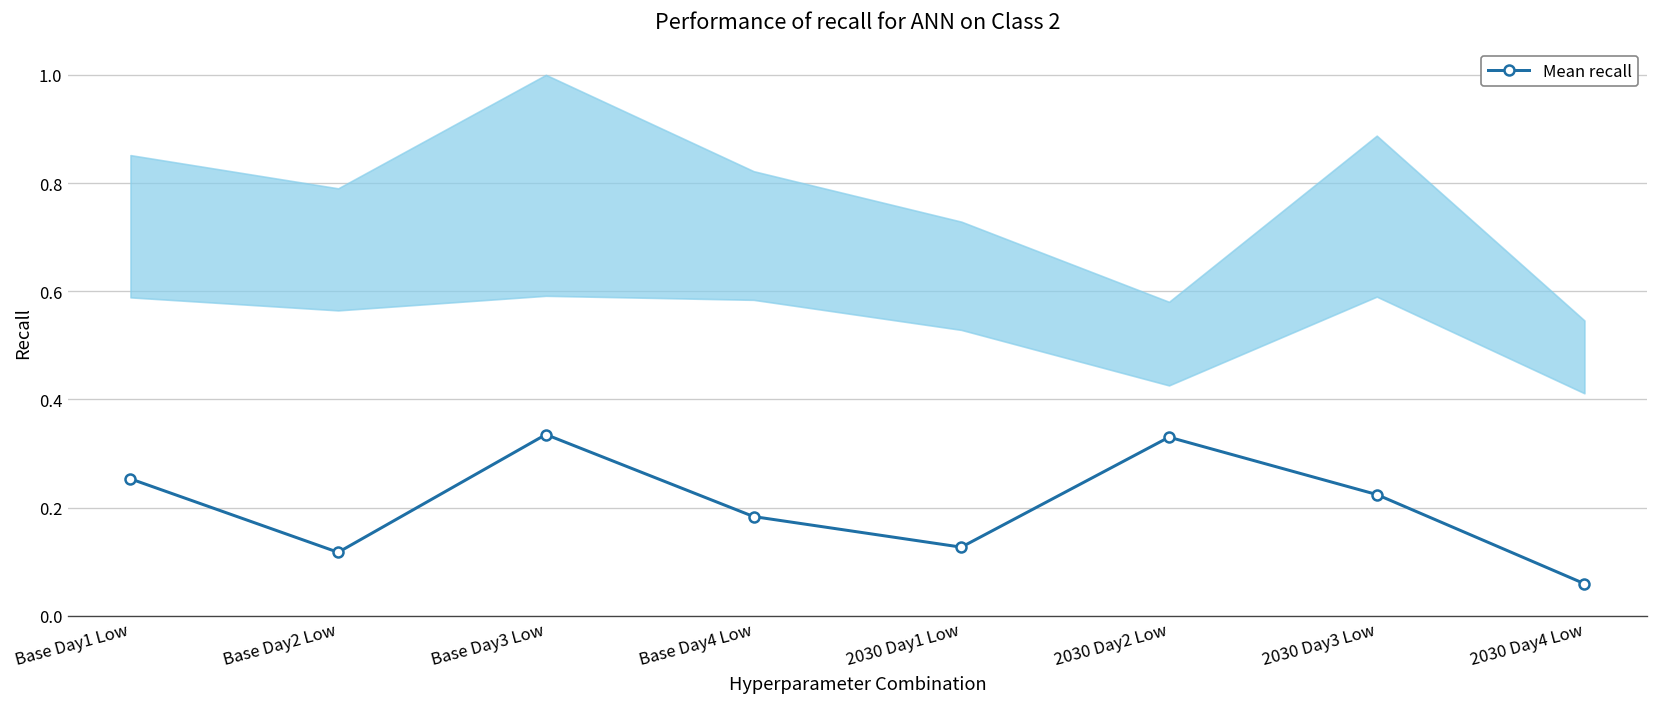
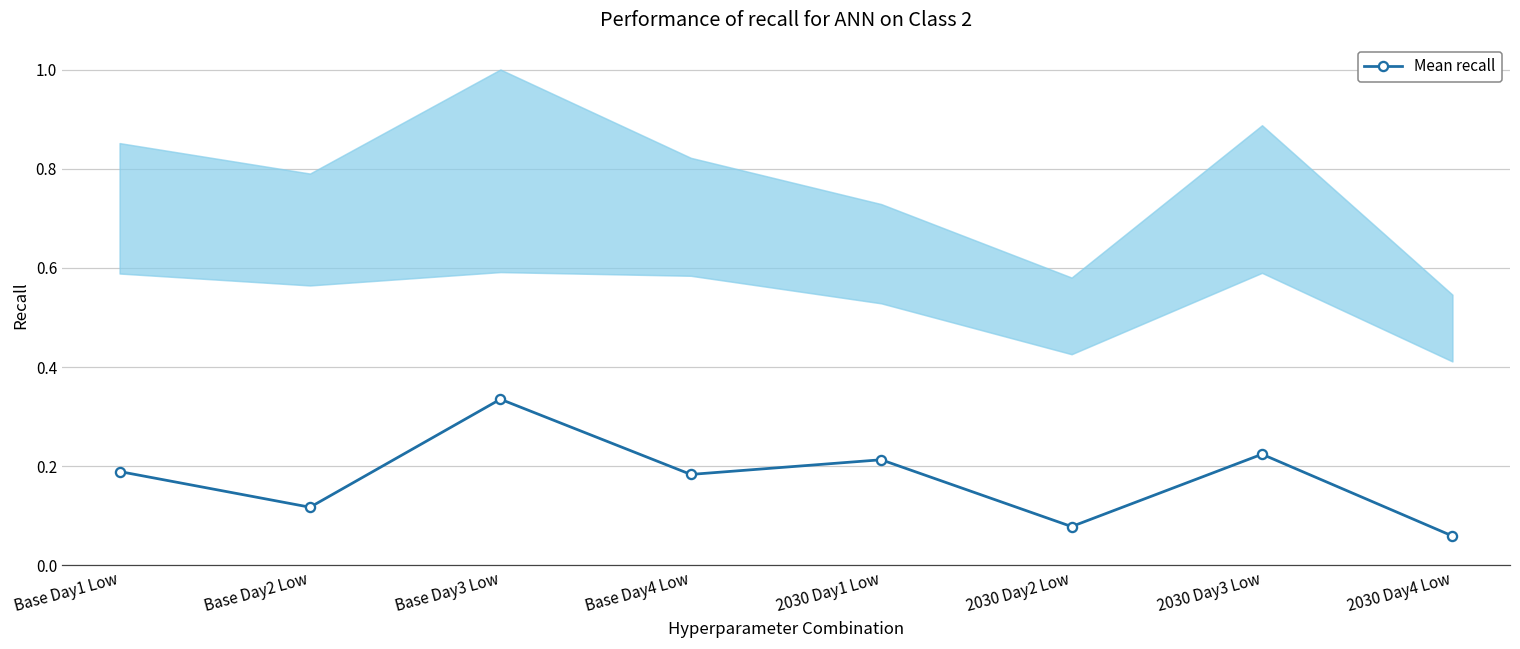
  {
    "Mean recall": {
-     "Base Day1 Low": 0.25,
+     "Base Day1 Low": 0.19,
      "Base Day2 Low": 0.12,
      "Base Day3 Low": 0.34,
      "Base Day4 Low": 0.18,
-     "2030 Day1 Low": 0.13,
-     "2030 Day2 Low": 0.33,
+     "2030 Day1 Low": 0.21,
+     "2030 Day2 Low": 0.08,
      "2030 Day3 Low": 0.22,
      "2030 Day4 Low": 0.06
    }
  }
